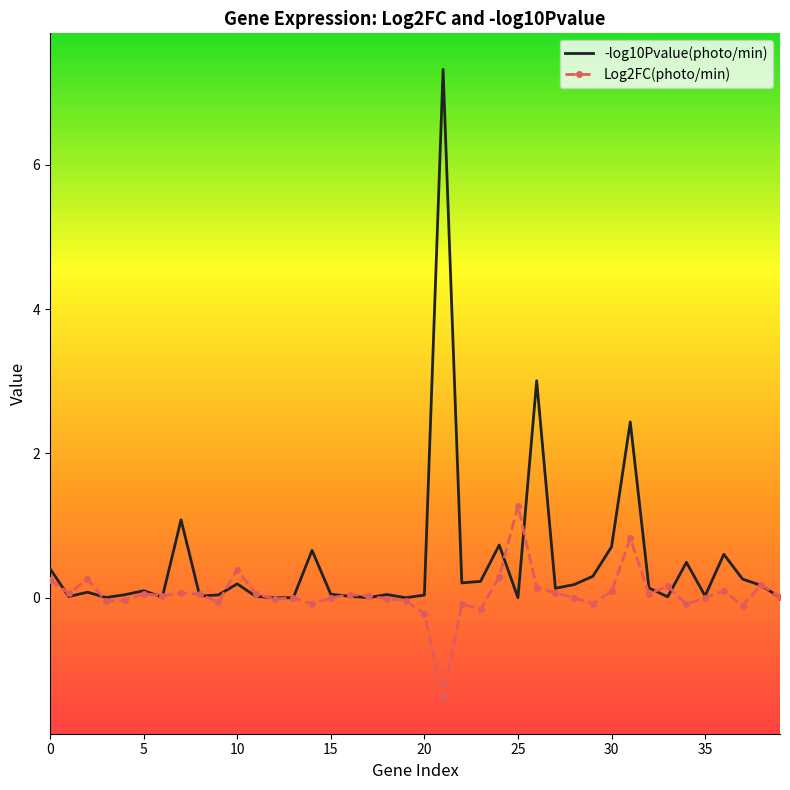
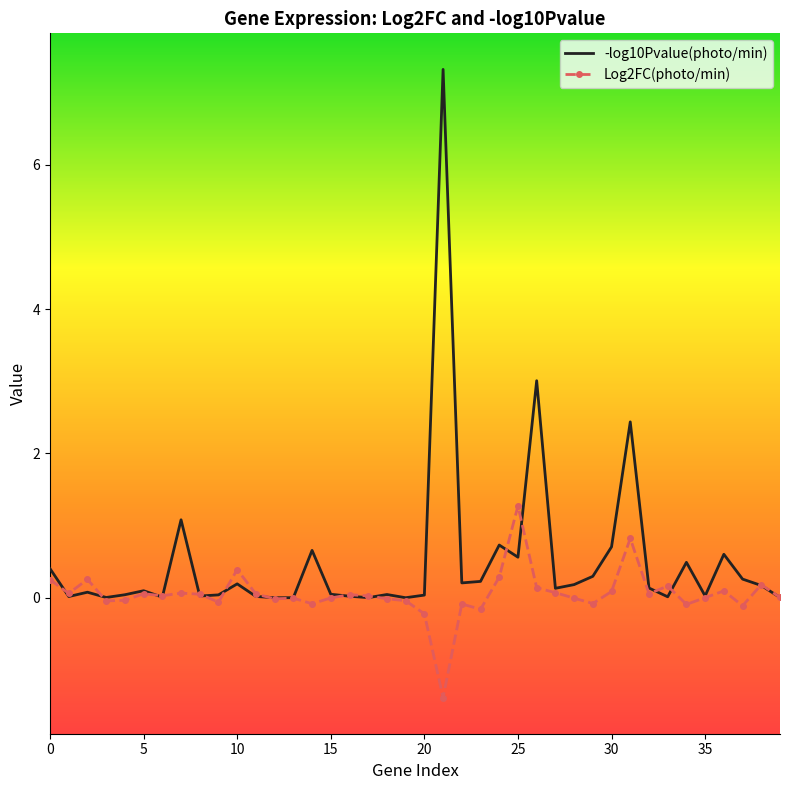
  {
    "-log10Pvalue(photo/min)": {
      "0": 0.4,
      "5": 0.1,
      "10": 0.2,
      "15": 0.0,
      "20": 0.0,
-     "25": 0.0,
+     "25": 0.6,
      "30": 0.7
    },
    "Log2FC(photo/min)": {
      "0": 0.3,
      "5": 0.1,
      "10": 0.4,
      "15": 0.0,
      "20": -0.2,
      "25": 1.3,
      "30": 0.1
    }
  }
